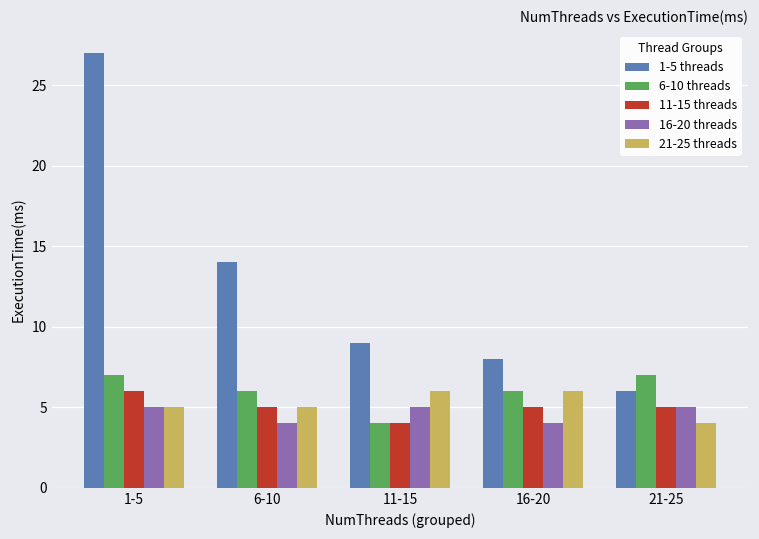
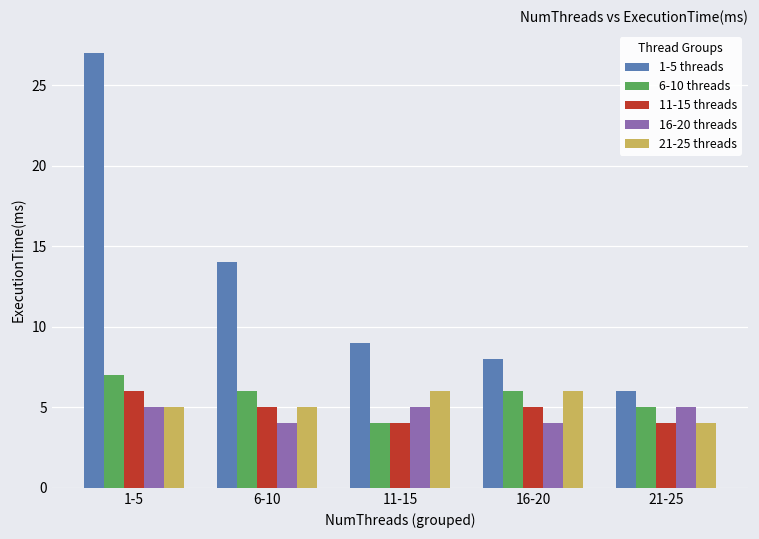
  {
    "6-10 threads": {
      "1-5": 7,
      "6-10": 6,
      "11-15": 4,
      "16-20": 6,
-     "21-25": 7
+     "21-25": 5
    },
    "11-15 threads": {
      "1-5": 6,
      "6-10": 5,
      "11-15": 4,
      "16-20": 5,
-     "21-25": 5
+     "21-25": 4
    },
    "21-25 threads": {
      "1-5": 5,
      "6-10": 5,
      "11-15": 6,
      "16-20": 6,
      "21-25": 4
    }
  }
